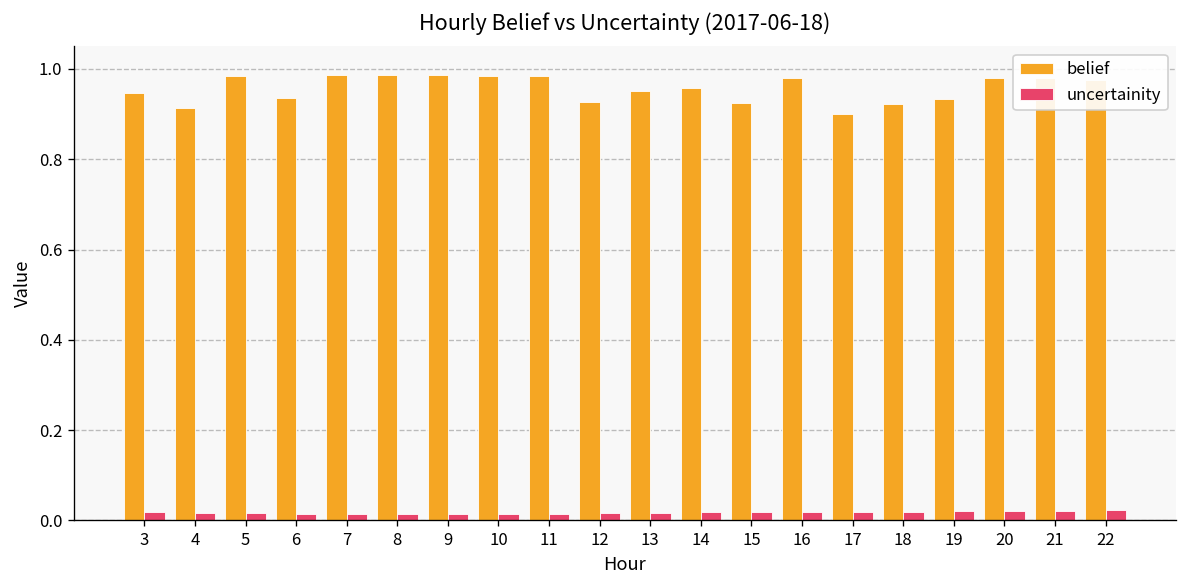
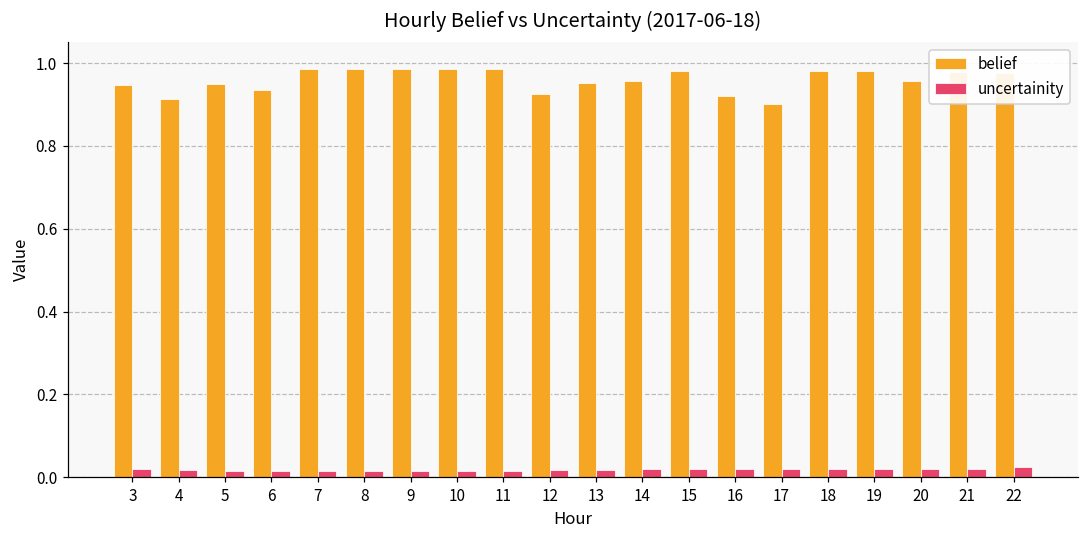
  {
    "belief": {
      "3": 0.95,
      "4": 0.91,
-     "5": 0.98,
+     "5": 0.95,
      "6": 0.93,
      "7": 0.99,
      "8": 0.99,
      "9": 0.99,
      "10": 0.99,
      "11": 0.98,
      "12": 0.93,
      "13": 0.95,
      "14": 0.96,
-     "15": 0.92,
-     "16": 0.98,
+     "15": 0.98,
+     "16": 0.92,
      "17": 0.90,
-     "18": 0.92,
-     "19": 0.93,
-     "20": 0.98
+     "18": 0.98,
+     "19": 0.98,
+     "20": 0.96
    },
    "uncertainity": {
      "3": 0.02,
      "4": 0.02,
      "5": 0.02,
      "6": 0.02,
      "7": 0.01,
      "8": 0.01,
      "9": 0.01,
      "10": 0.01,
      "11": 0.02,
      "12": 0.02,
      "13": 0.02,
      "14": 0.02,
      "15": 0.02,
      "16": 0.02,
      "17": 0.02,
      "18": 0.02,
      "19": 0.02,
      "20": 0.02,
      "21": 0.02,
      "22": 0.02
    }
  }
